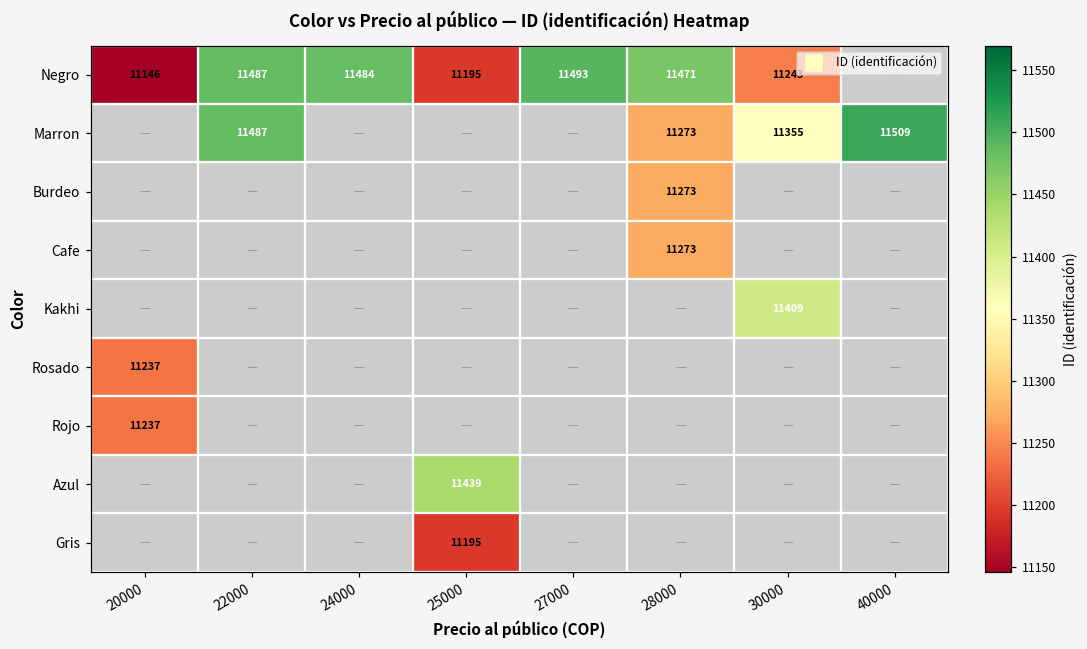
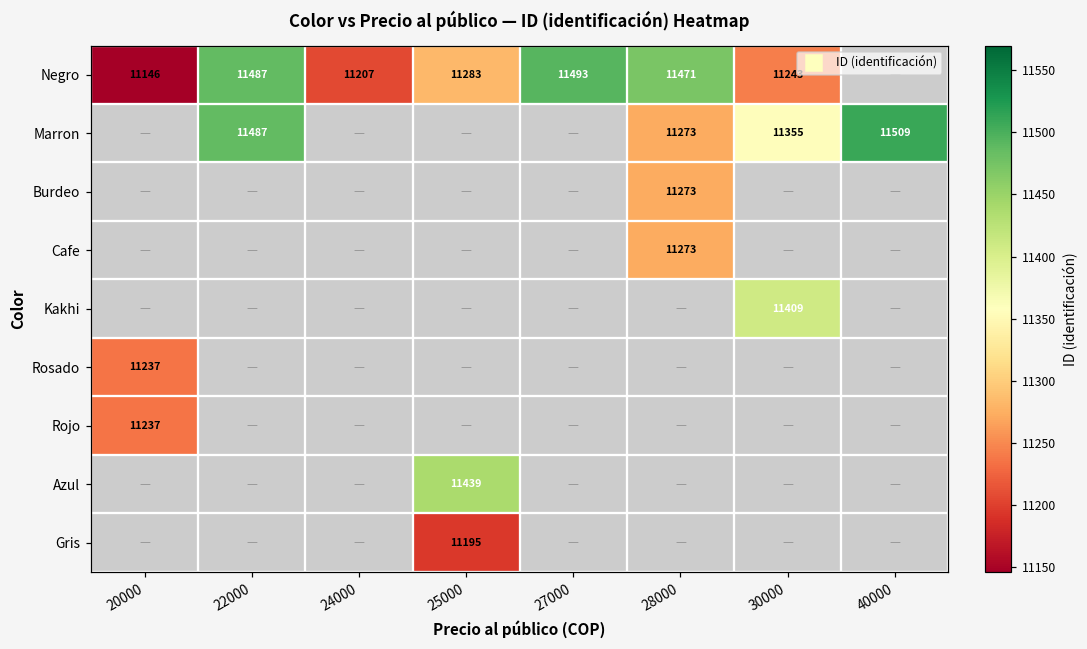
  {
    "Negro": {
      "20000": 11146,
      "22000": 11487,
-     "24000": 11484,
-     "25000": 11195,
+     "24000": 11207,
+     "25000": 11283,
      "27000": 11493,
      "28000": 11471
    },
    "Marron": {
      "22000": 11487,
      "28000": 11273,
      "30000": 11355,
      "40000": 11509
    },
    "Burdeo": {
      "28000": 11273
    },
    "Cafe": {
      "28000": 11273
    },
    "Kakhi": {
      "30000": 11409
    },
    "Rosado": {
      "20000": 11237
    },
    "Rojo": {
      "20000": 11237
    },
    "Azul": {
      "25000": 11439
    },
    "Gris": {
      "25000": 11195
    }
  }
